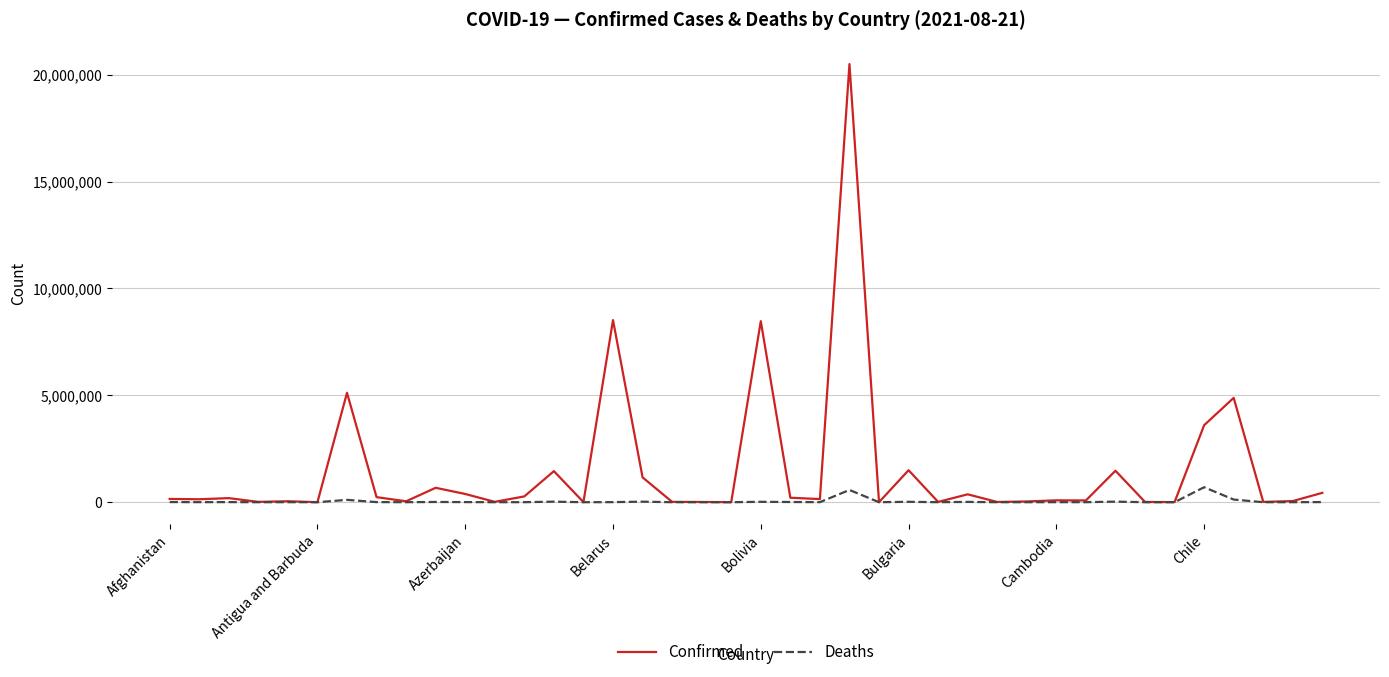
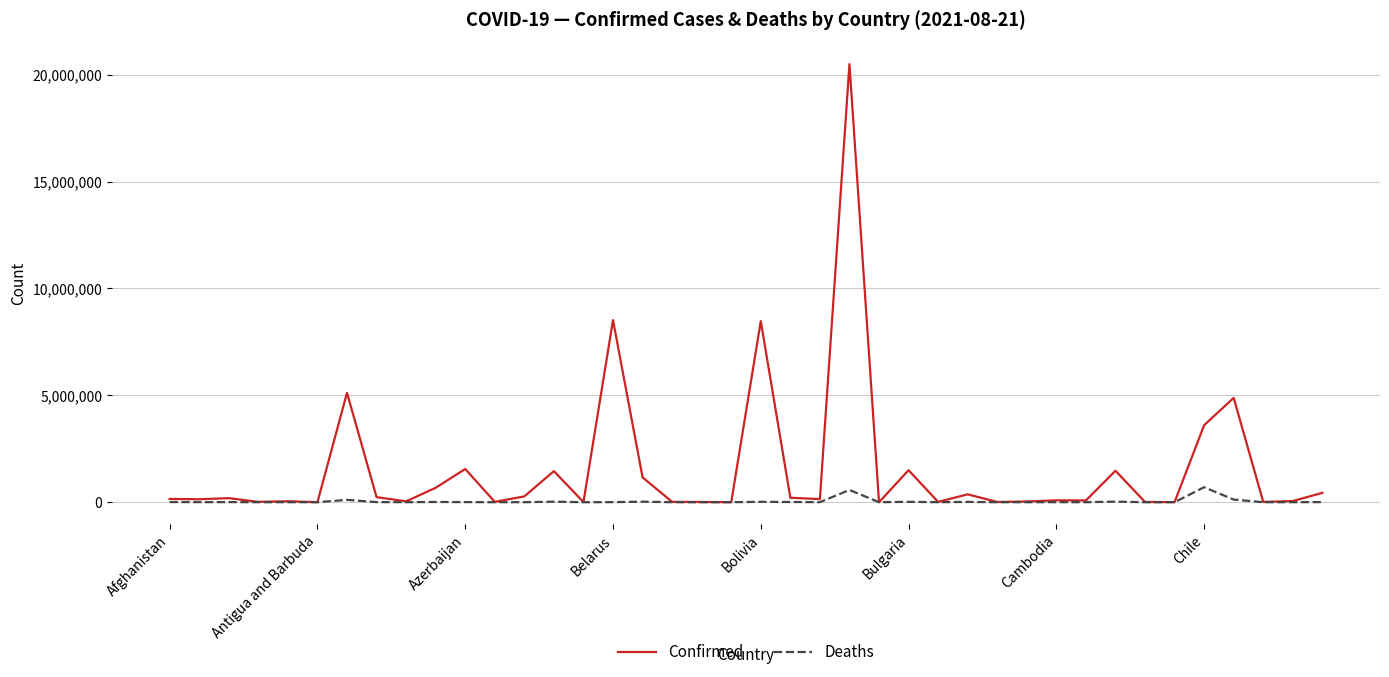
  {
    "Confirmed": {
      "Afghanistan": "200,000",
-     "Azerbaijan": "400,000",
+     "Azerbaijan": "1,600,000",
      "Belarus": "8,500,000",
      "Bolivia": "8,500,000",
      "Bulgaria": "1,500,000",
      "Chile": "3,600,000"
    },
    "Deaths": {
      "Afghanistan": "0",
      "Azerbaijan": "0",
      "Belarus": "0",
      "Bolivia": "0",
      "Bulgaria": "0",
      "Chile": "700,000"
    }
  }
